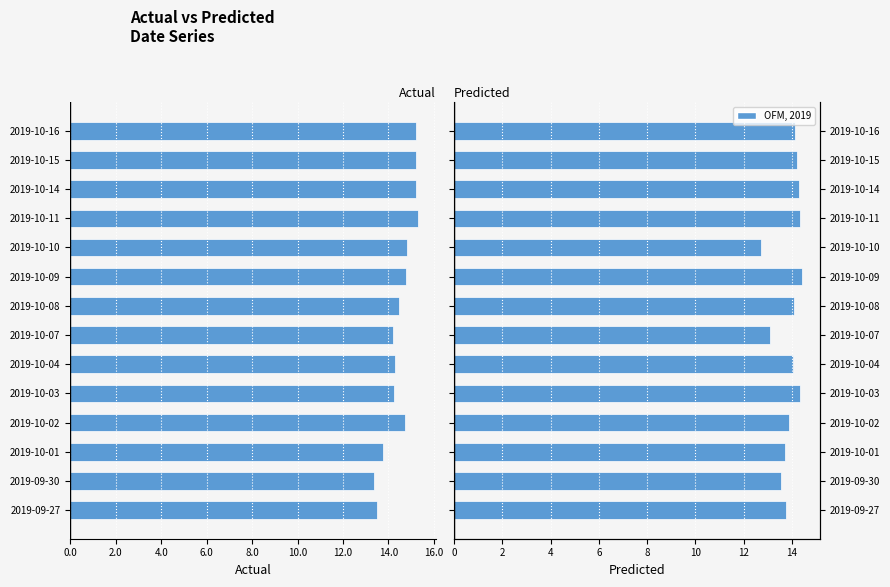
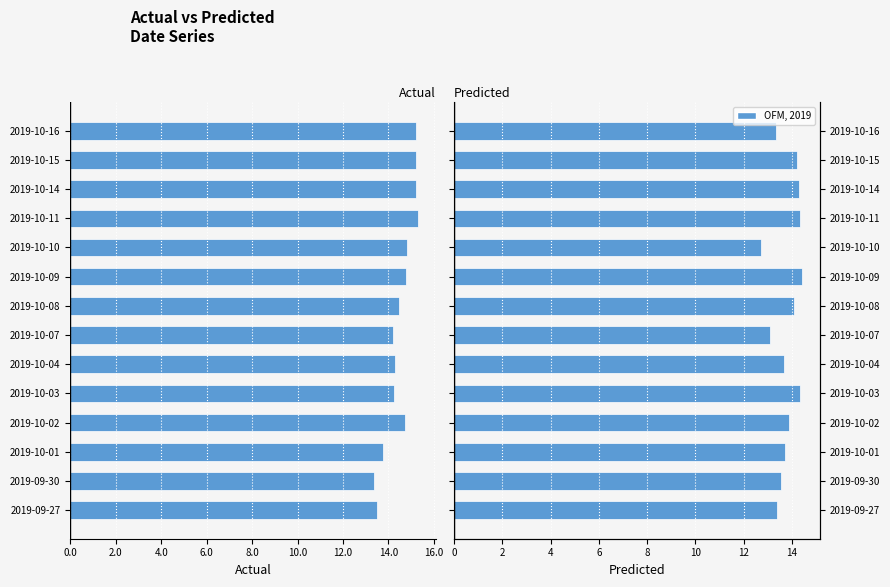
  {
    "Predicted": {
-     "2019-10-16": 14.2,
+     "2019-10-16": 13.4,
      "2019-10-15": 14.2,
      "2019-10-14": 14.3,
      "2019-10-11": 14.4,
      "2019-10-10": 12.7,
      "2019-10-09": 14.4,
      "2019-10-08": 14.1,
      "2019-10-07": 13.1,
-     "2019-10-04": 14.1,
+     "2019-10-04": 13.7,
      "2019-10-03": 14.3,
      "2019-10-02": 13.9,
      "2019-10-01": 13.7,
      "2019-09-30": 13.5,
-     "2019-09-27": 13.8
+     "2019-09-27": 13.4
    }
  }
